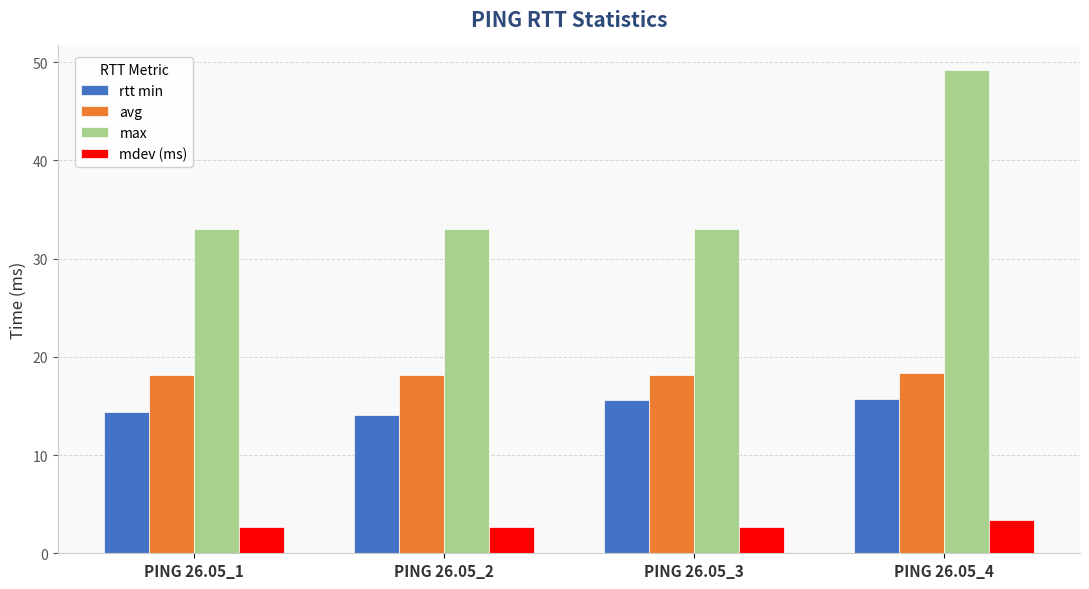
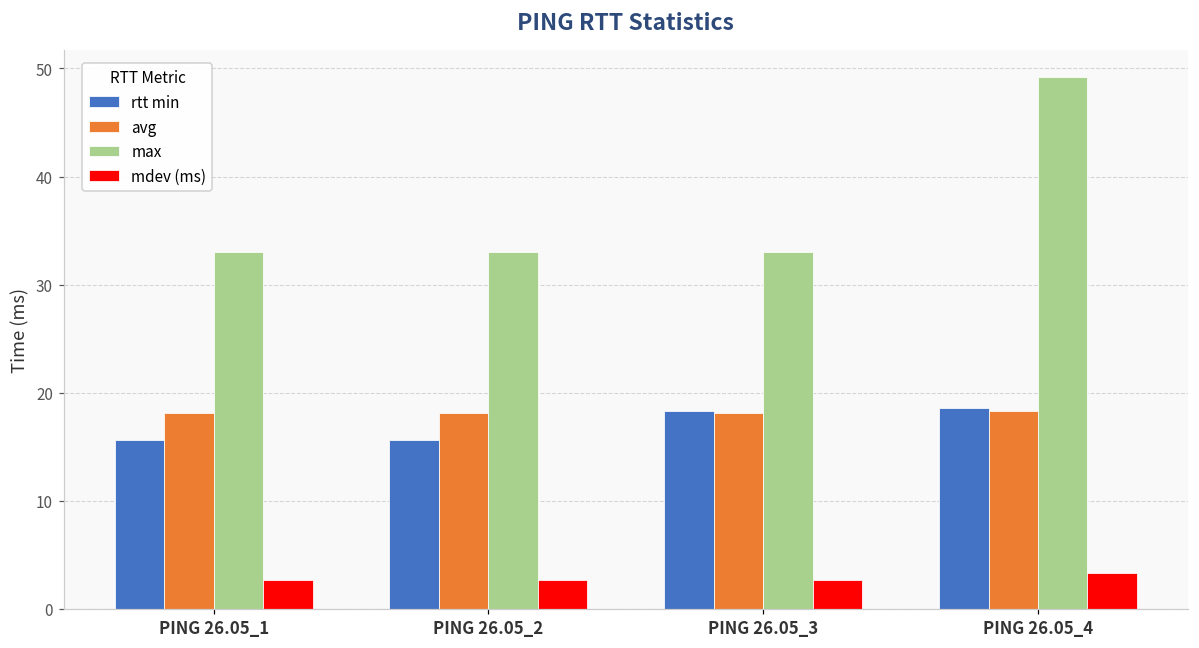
  {
    "rtt min": {
-     "PING 26.05_1": 14,
-     "PING 26.05_2": 14,
-     "PING 26.05_3": 16,
-     "PING 26.05_4": 16
+     "PING 26.05_1": 16,
+     "PING 26.05_2": 16,
+     "PING 26.05_3": 18,
+     "PING 26.05_4": 19
    },
    "avg": {
      "PING 26.05_1": 18,
      "PING 26.05_2": 18,
      "PING 26.05_3": 18,
      "PING 26.05_4": 18
    },
    "max": {
      "PING 26.05_1": 33,
      "PING 26.05_2": 33,
      "PING 26.05_3": 33,
      "PING 26.05_4": 49
    },
    "mdev (ms)": {
      "PING 26.05_1": 3,
      "PING 26.05_2": 3,
      "PING 26.05_3": 3,
      "PING 26.05_4": 3
    }
  }
